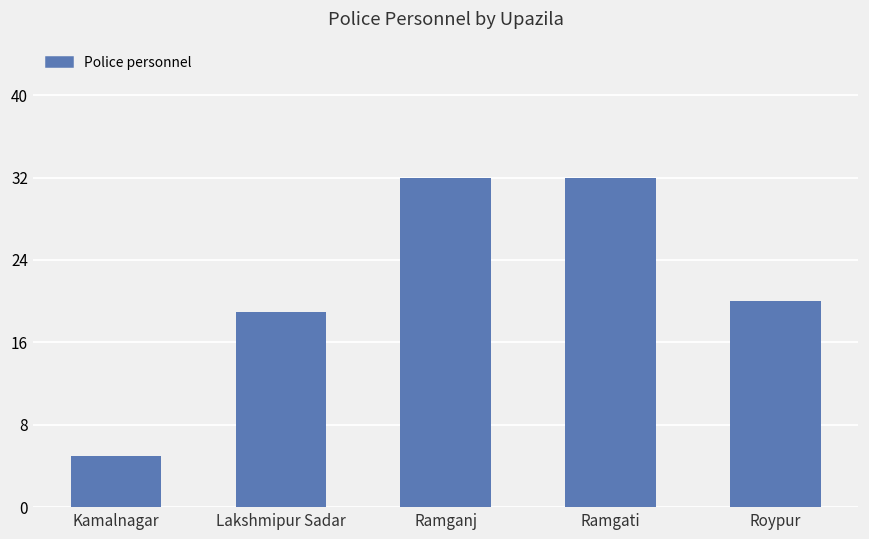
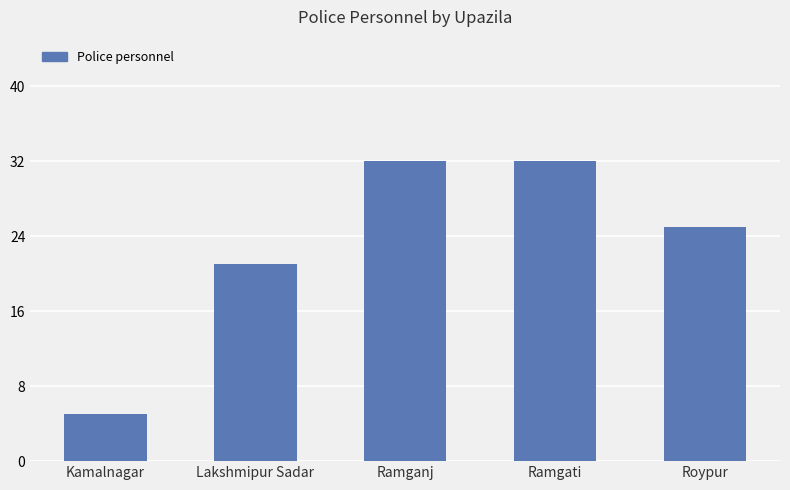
  {
    "Kamalnagar": 5,
-   "Lakshmipur Sadar": 19,
+   "Lakshmipur Sadar": 21,
    "Ramganj": 32,
    "Ramgati": 32,
-   "Roypur": 20
+   "Roypur": 25
  }
